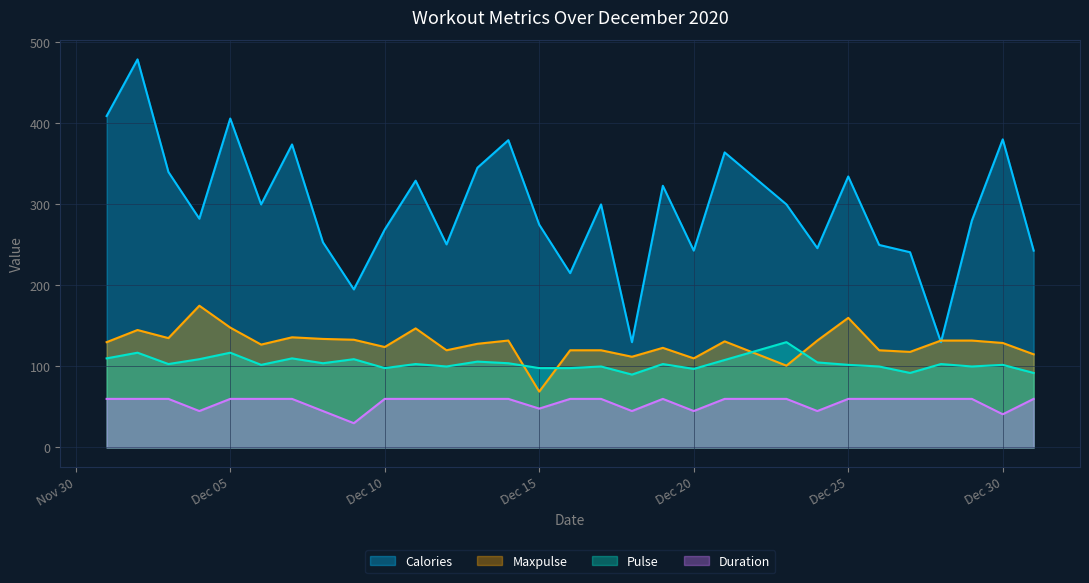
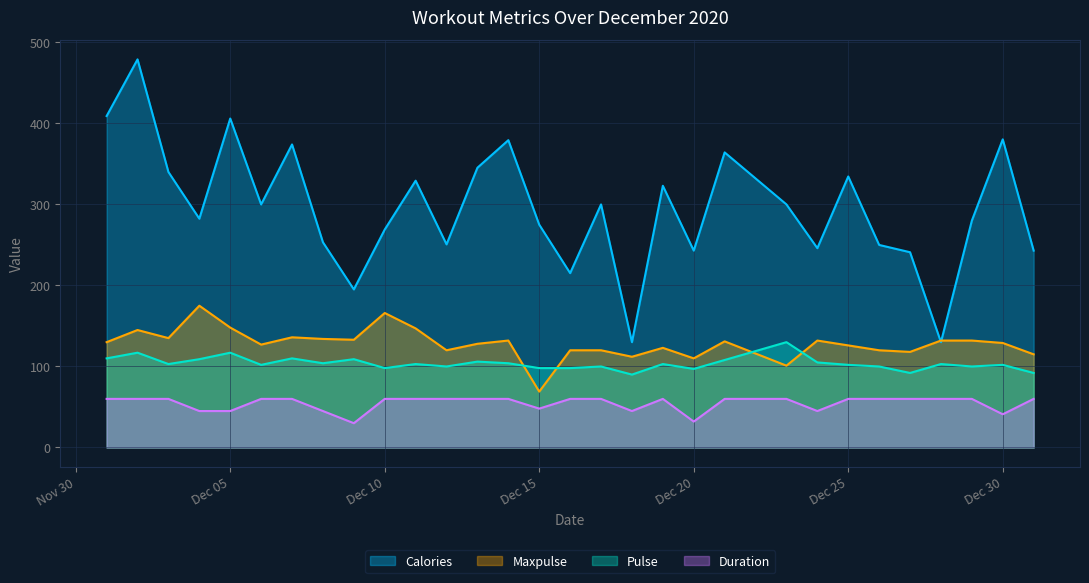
  {
    "Maxpulse": {
      "Dec 05": 150,
-     "Dec 10": 120,
+     "Dec 10": 170,
      "Dec 15": 70,
      "Dec 20": 110,
-     "Dec 25": 160,
+     "Dec 25": 130,
      "Dec 30": 130
    },
    "Duration": {
-     "Dec 05": 60,
+     "Dec 05": 50,
      "Dec 10": 60,
      "Dec 15": 50,
-     "Dec 20": 50,
+     "Dec 20": 30,
      "Dec 25": 60,
      "Dec 30": 40
    }
  }
